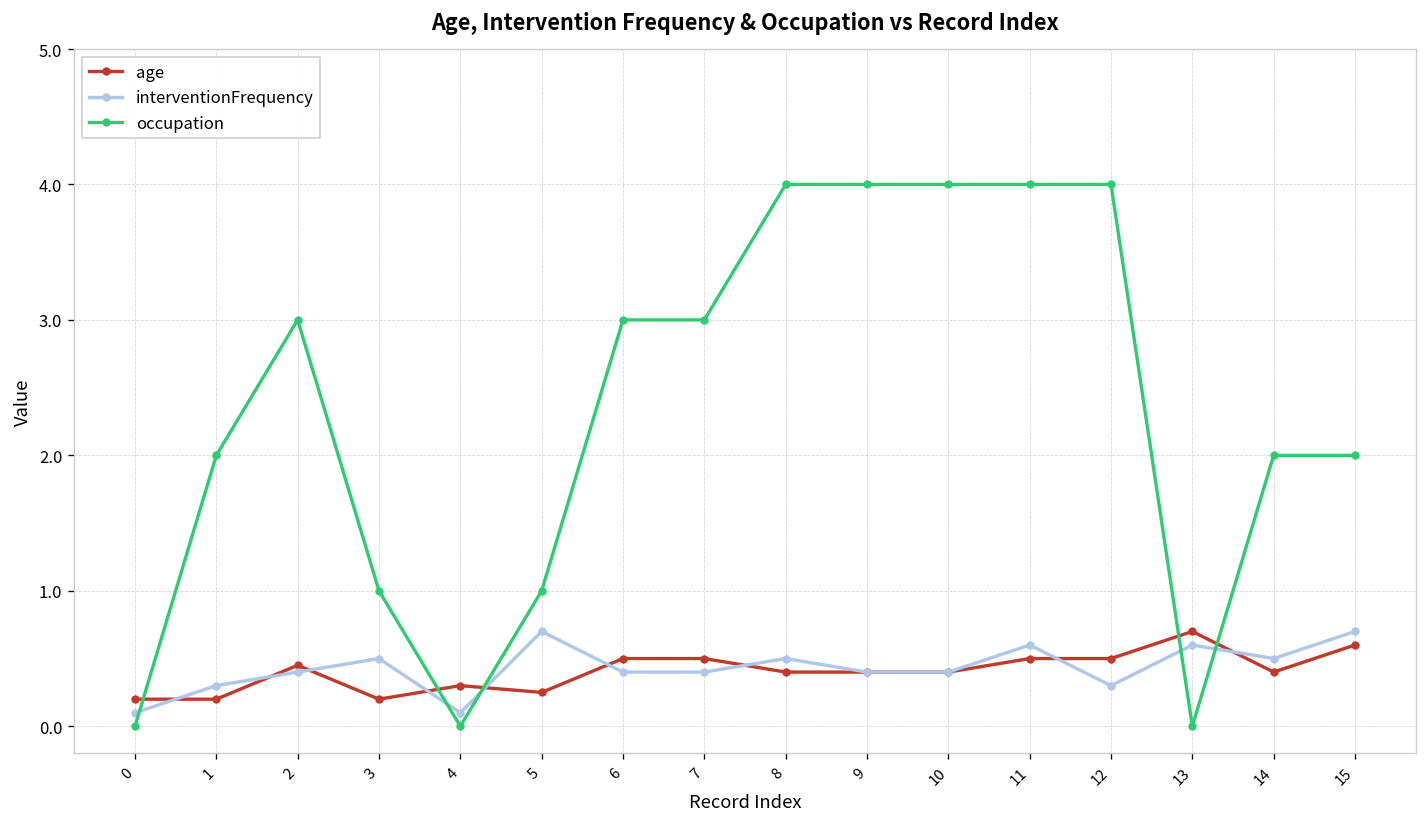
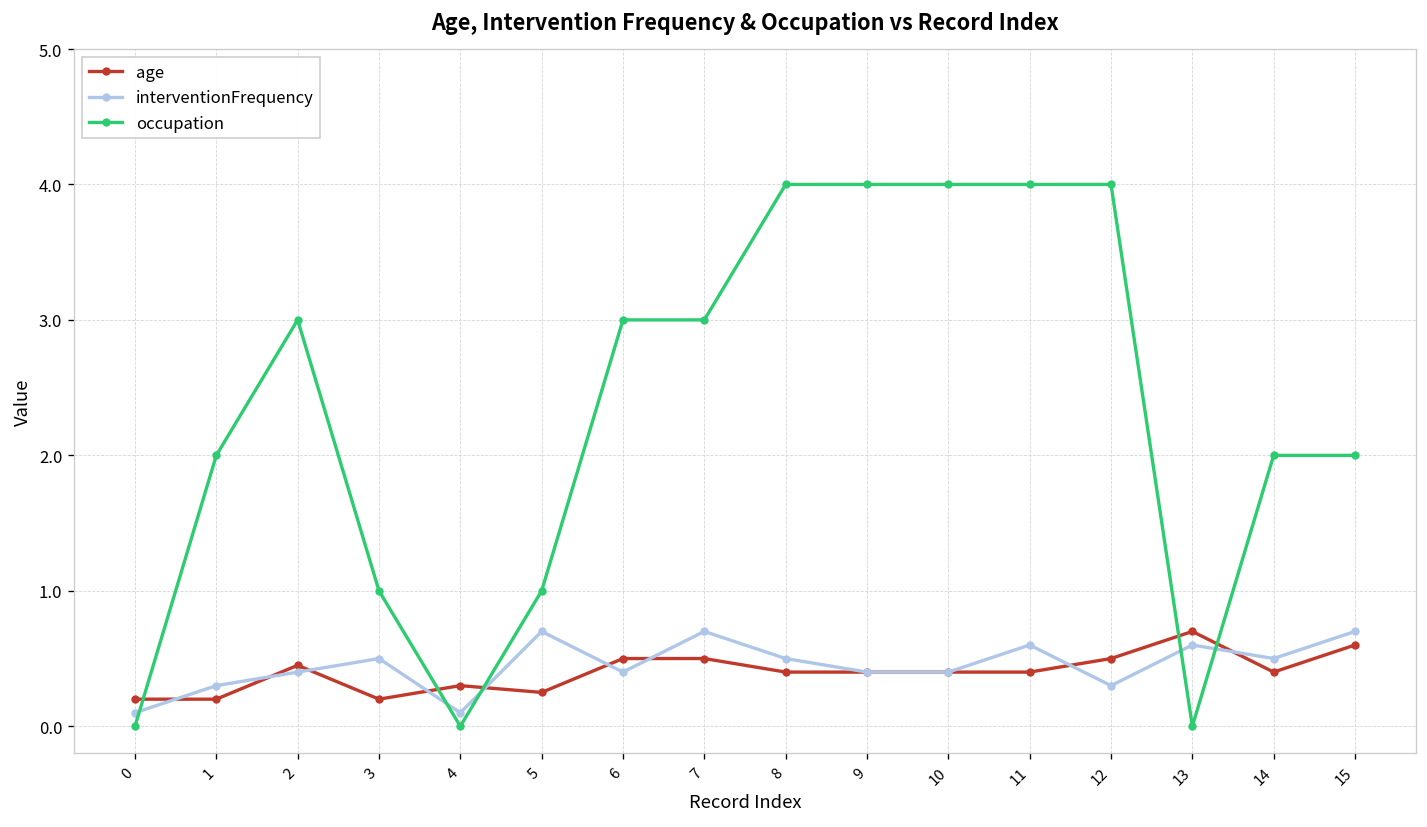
  {
    "age": {
      "0": 0.2,
      "1": 0.2,
      "2": 0.45,
      "3": 0.2,
      "4": 0.3,
      "5": 0.25,
      "6": 0.5,
      "7": 0.5,
      "8": 0.4,
-     "11": 0.5,
+     "11": 0.4,
      "12": 0.5,
      "13": 0.7,
      "14": 0.4,
      "15": 0.6
    },
    "interventionFrequency": {
      "0": 0.1,
      "1": 0.3,
      "2": 0.4,
      "3": 0.5,
      "4": 0.1,
      "5": 0.7,
      "6": 0.4,
-     "7": 0.4,
+     "7": 0.7,
      "8": 0.5,
      "11": 0.6,
      "12": 0.3,
      "13": 0.6,
      "14": 0.5,
      "15": 0.7
    },
    "occupation": {
      "0": 0.0,
      "1": 2.0,
      "2": 3.0,
      "3": 1.0,
      "4": 0.0,
      "5": 1.0,
      "6": 3.0,
      "7": 3.0,
      "8": 4.0,
      "9": 4.0,
      "10": 4.0,
      "11": 4.0,
      "12": 4.0,
      "13": 0.0,
      "14": 2.0,
      "15": 2.0
    }
  }
